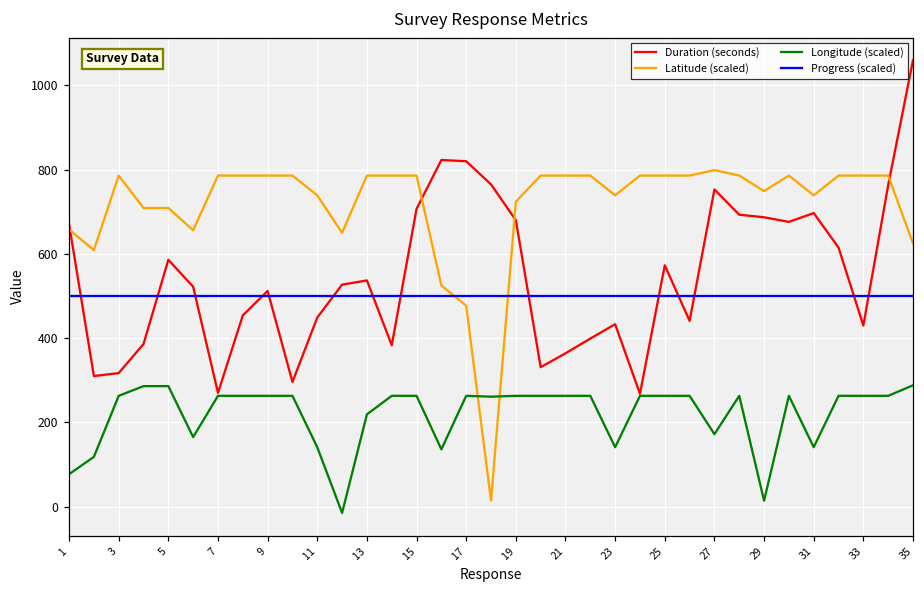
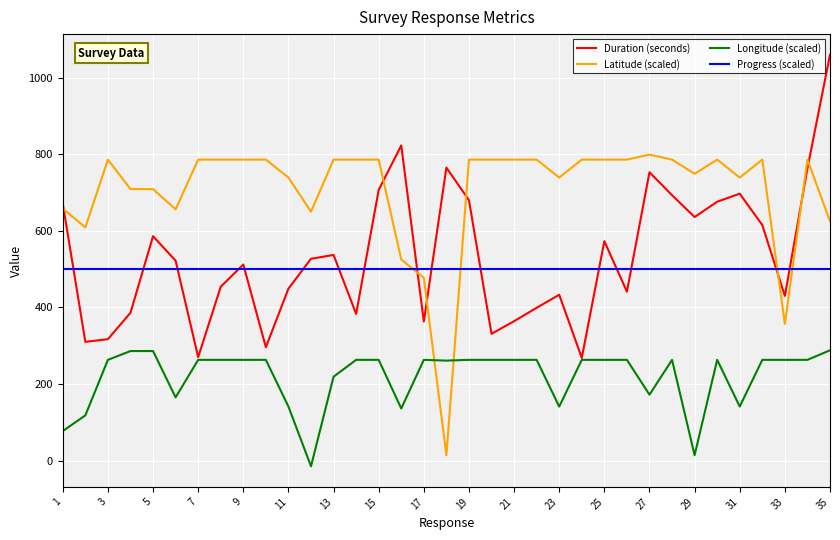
  {
    "Duration (seconds)": {
      "1": 670,
      "3": 320,
      "5": 590,
      "7": 270,
      "9": 510,
      "11": 450,
      "13": 540,
      "15": 710,
-     "17": 820,
+     "17": 360,
      "19": 680,
      "21": 360,
      "23": 430,
      "25": 570,
      "27": 750,
-     "29": 690,
+     "29": 640,
      "31": 700,
      "33": 430,
      "35": 1060
    },
    "Latitude (scaled)": {
      "1": 660,
      "3": 790,
      "5": 710,
      "7": 790,
      "9": 790,
      "11": 740,
      "13": 790,
      "15": 790,
      "17": 480,
-     "19": 720,
+     "19": 790,
      "21": 790,
      "23": 740,
      "25": 790,
      "27": 800,
      "29": 750,
      "31": 740,
-     "33": 790,
+     "33": 360,
      "35": 630
    },
    "Longitude (scaled)": {
      "1": 80,
      "3": 260,
      "5": 290,
      "7": 260,
      "9": 260,
      "11": 140,
      "13": 220,
      "15": 260,
      "17": 260,
      "19": 260,
      "21": 260,
      "23": 140,
      "25": 260,
      "27": 170,
      "29": 10,
      "31": 140,
      "33": 260,
      "35": 290
    },
    "Progress (scaled)": {
      "1": 500,
      "3": 500,
      "5": 500,
      "7": 500,
      "9": 500,
      "11": 500,
      "13": 500,
      "15": 500,
      "17": 500,
      "19": 500,
      "21": 500,
      "23": 500,
      "25": 500,
      "27": 500,
      "29": 500,
      "31": 500,
      "33": 500,
      "35": 500
    }
  }
